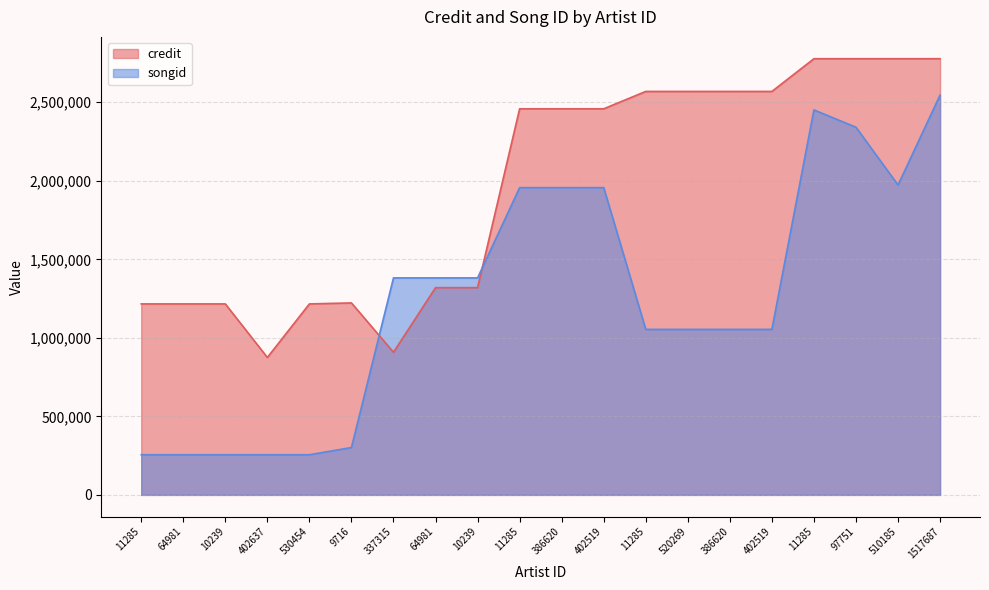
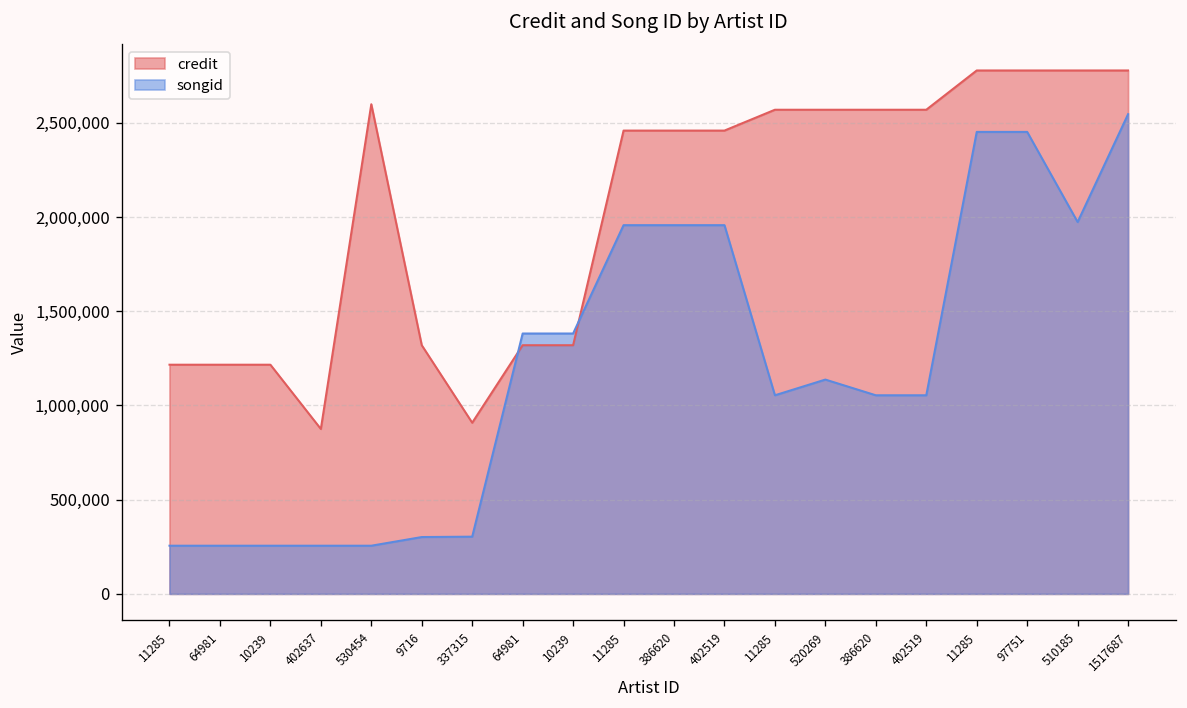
  {
    "credit": {
      "402637": "880,000",
-     "530454": "1,220,000",
-     "9716": "1,220,000",
+     "530454": "2,600,000",
+     "9716": "1,320,000",
      "337315": "910,000",
      "520269": "2,570,000",
      "97751": "2,780,000",
      "510185": "2,780,000",
      "1517687": "2,780,000"
    },
    "songid": {
      "402637": "260,000",
      "530454": "260,000",
      "9716": "300,000",
-     "337315": "1,380,000",
-     "520269": "1,050,000",
-     "97751": "2,340,000",
+     "337315": "300,000",
+     "520269": "1,140,000",
+     "97751": "2,450,000",
      "510185": "1,970,000",
      "1517687": "2,550,000"
    }
  }
